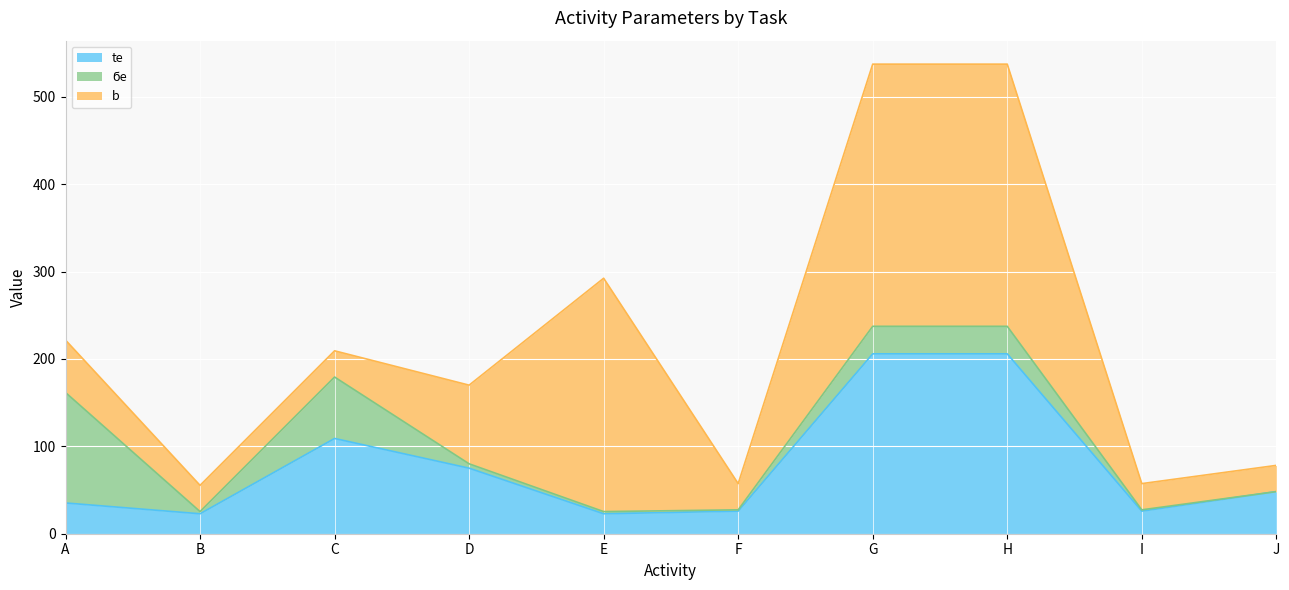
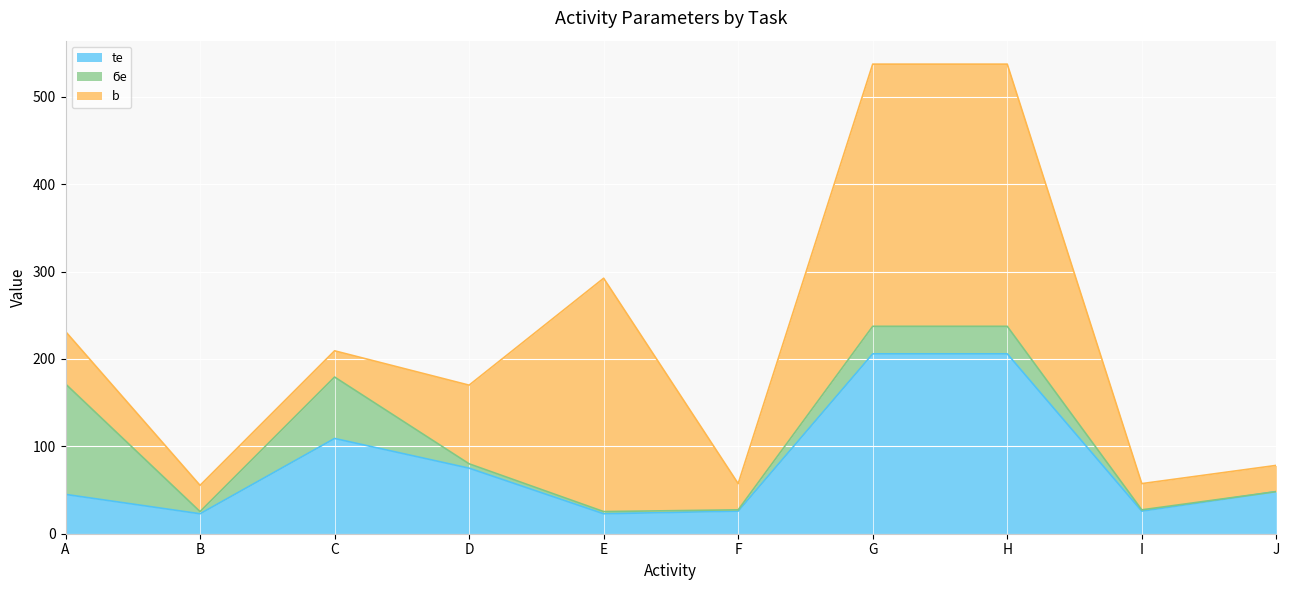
  {
    "te": {
-     "A": 40,
+     "A": 50,
      "C": 110,
      "D": 80,
      "G": 210,
      "H": 210
    },
    "ϭe": {
      "A": 130,
      "C": 70,
      "D": 10,
      "G": 30,
      "H": 30
    },
    "b": {
      "A": 60,
      "B": 30,
      "C": 30,
      "D": 90,
      "E": 270,
      "F": 30,
      "G": 300,
      "H": 300,
      "I": 30,
      "J": 30
    }
  }
